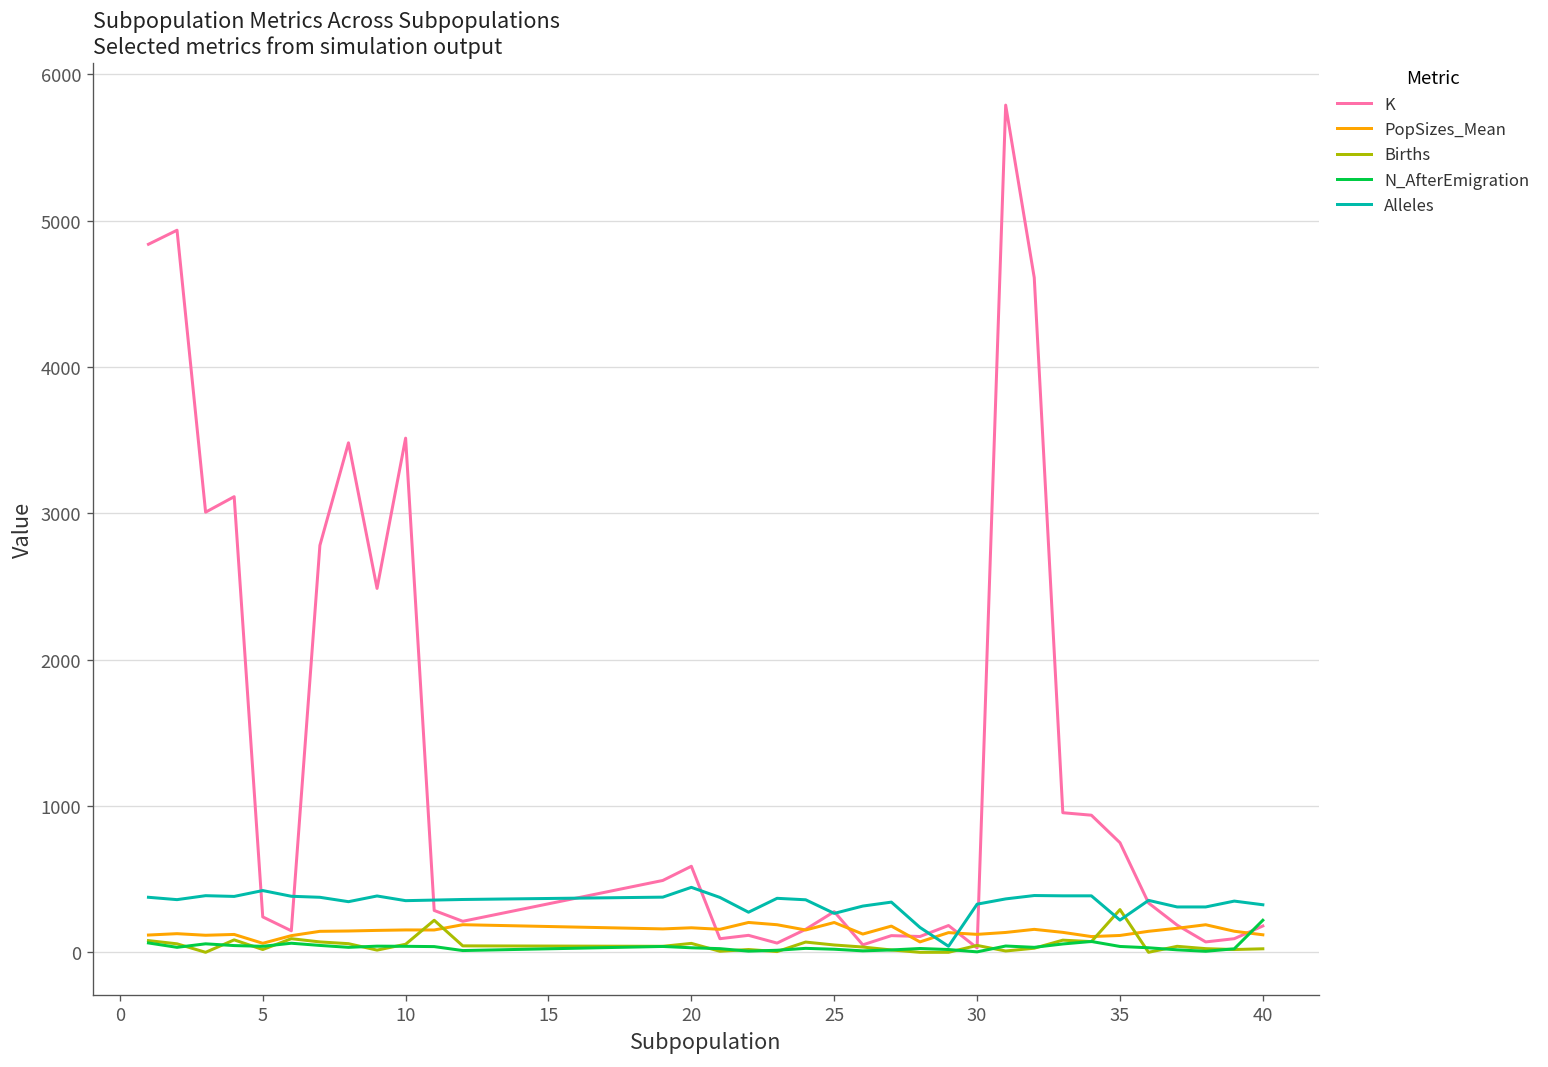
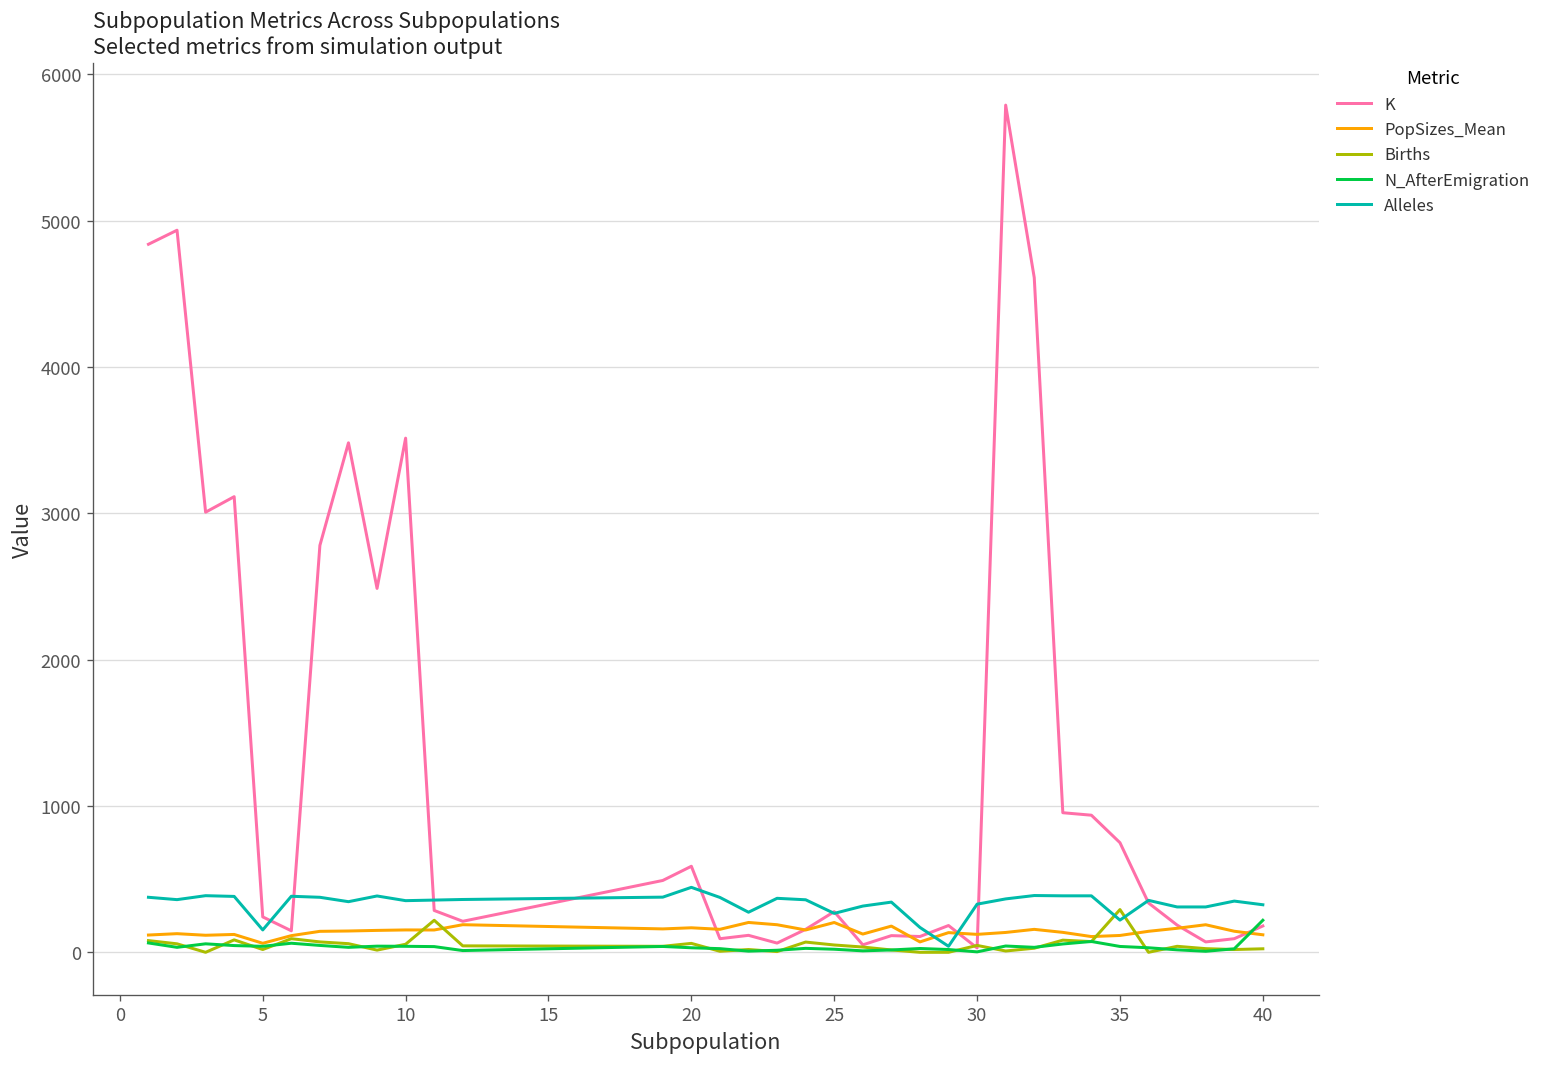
  {
    "K": {
      "5": 240,
      "10": 3510,
      "20": 590,
      "35": 750,
      "40": 180
    },
    "PopSizes_Mean": {
      "10": 150,
      "20": 170,
      "25": 200,
      "30": 120,
      "35": 120,
      "40": 120
    },
    "Births": {
      "5": 20,
      "20": 60,
      "25": 50,
      "35": 290,
      "40": 20
    },
    "N_AfterEmigration": {
      "20": 30,
      "25": 20,
      "30": 0,
      "35": 40,
      "40": 220
    },
    "Alleles": {
-     "5": 420,
+     "5": 150,
      "10": 350,
      "20": 440,
      "30": 330,
      "35": 220,
      "40": 330
    }
  }
